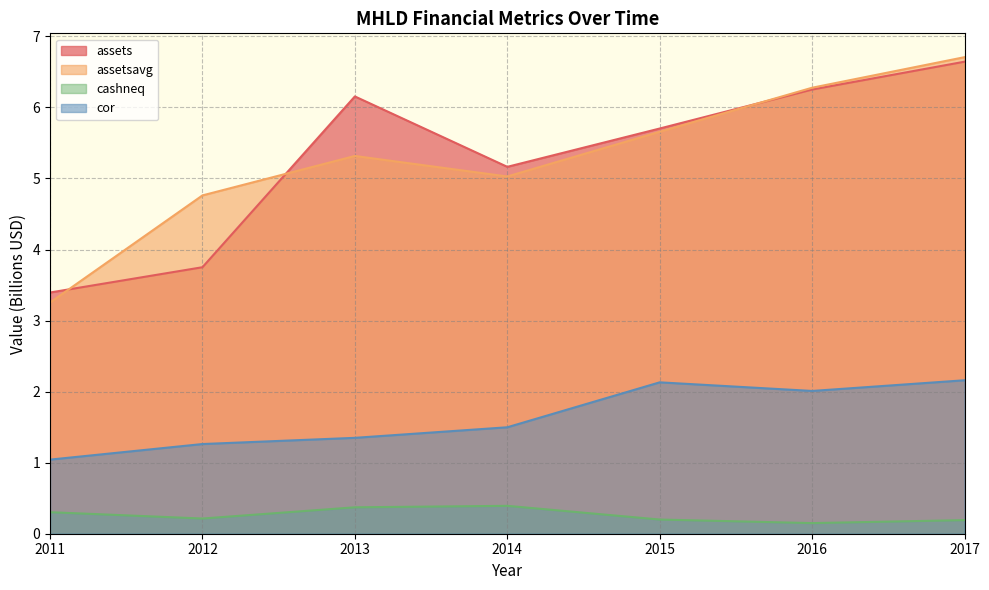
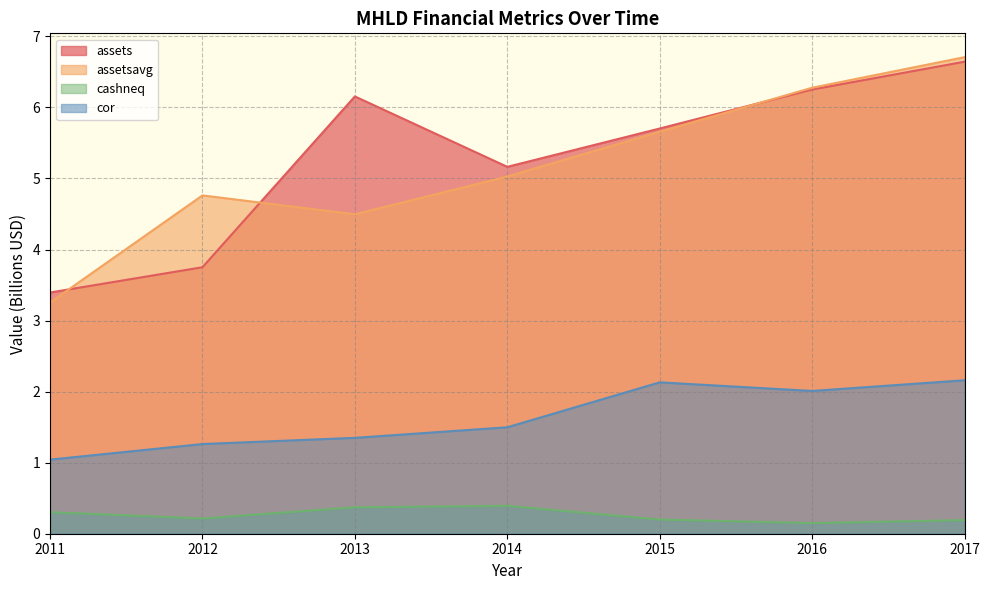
  {
    "assets": {
      "2011": 3.4,
      "2012": 3.8,
      "2013": 6.2,
      "2014": 5.2,
      "2015": 5.7,
      "2017": 6.6
    },
    "assetsavg": {
      "2011": 3.3,
      "2012": 4.8,
-     "2013": 5.3,
+     "2013": 4.5,
      "2014": 5.0,
      "2015": 5.7,
      "2017": 6.7
    },
    "cashneq": {
      "2011": 0.3,
      "2012": 0.2,
      "2013": 0.4,
      "2014": 0.4,
      "2015": 0.2,
      "2016": 0.1,
      "2017": 0.2
    },
    "cor": {
      "2011": 1.0,
      "2012": 1.3,
      "2013": 1.3,
      "2014": 1.5,
      "2015": 2.1,
      "2016": 2.0,
      "2017": 2.2
    }
  }
